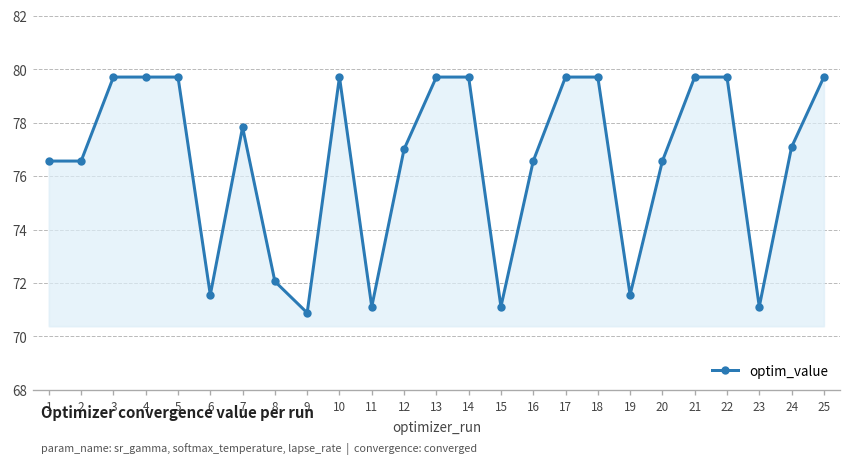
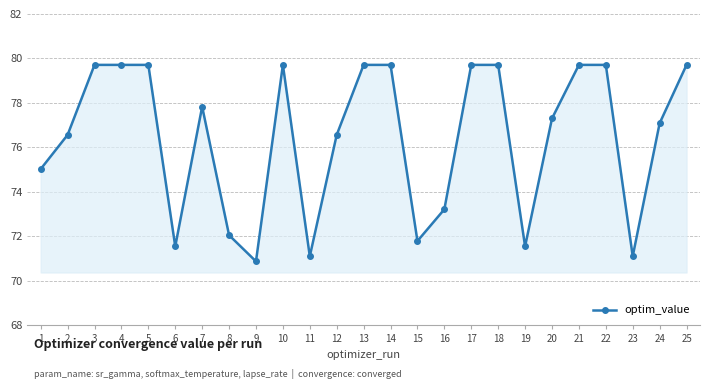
  {
-   "1": 76.6,
+   "1": 75.0,
    "2": 76.6,
    "3": 79.7,
    "4": 79.7,
    "5": 79.7,
    "6": 71.6,
    "7": 77.8,
    "8": 72.1,
    "9": 70.9,
    "10": 79.7,
    "11": 71.1,
-   "12": 77.0,
+   "12": 76.6,
    "13": 79.7,
    "14": 79.7,
-   "15": 71.1,
-   "16": 76.6,
+   "15": 71.8,
+   "16": 73.2,
    "17": 79.7,
    "18": 79.7,
    "19": 71.6,
-   "20": 76.6,
+   "20": 77.3,
    "21": 79.7,
    "22": 79.7,
    "23": 71.1,
    "24": 77.1,
    "25": 79.7
  }
